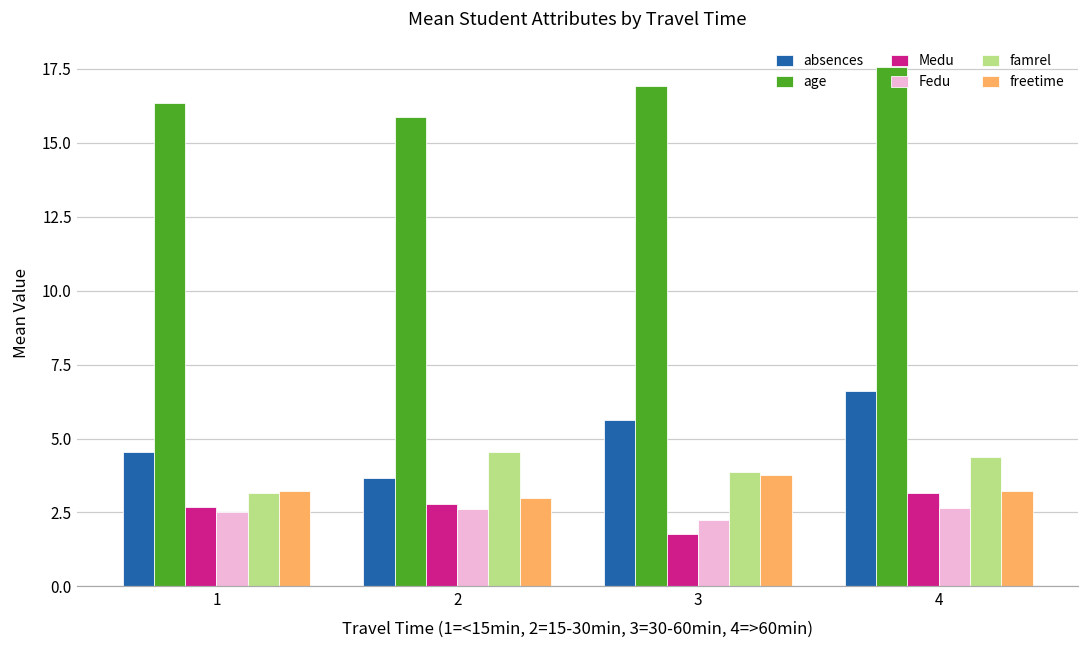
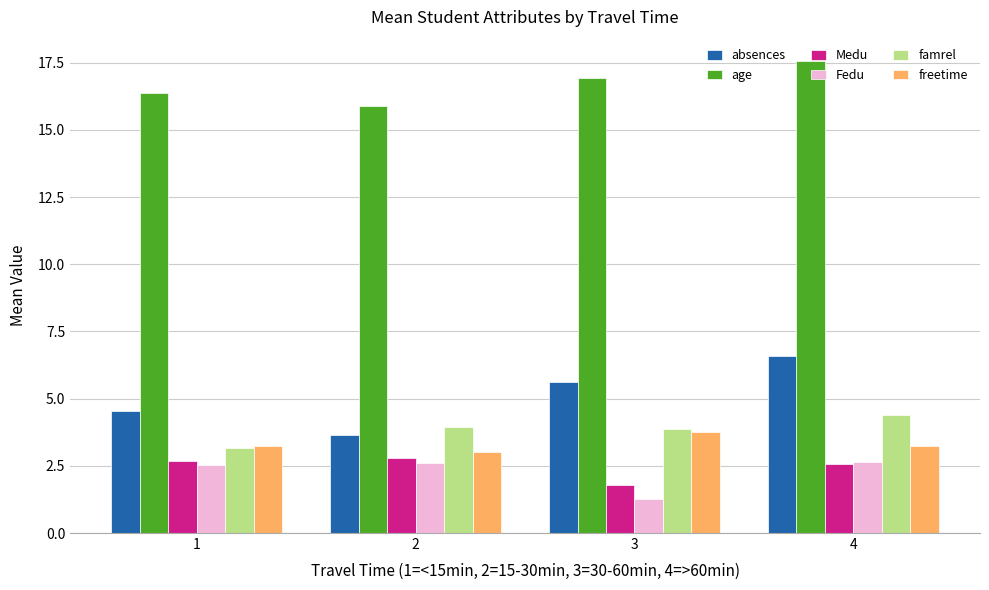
  {
    "absences": {
      "1": 4.5,
      "2": 3.7,
      "3": 5.6,
      "4": 6.6
    },
    "age": {
      "1": 16.4,
      "2": 15.9,
      "3": 16.9,
      "4": 17.6
    },
    "Medu": {
      "1": 2.7,
      "2": 2.8,
      "3": 1.8,
-     "4": 3.2
+     "4": 2.6
    },
    "Fedu": {
      "1": 2.5,
      "2": 2.6,
-     "3": 2.2,
+     "3": 1.3,
      "4": 2.7
    },
    "famrel": {
      "1": 3.2,
-     "2": 4.6,
+     "2": 4.0,
      "3": 3.9,
      "4": 4.4
    },
    "freetime": {
      "1": 3.2,
      "2": 3.0,
      "3": 3.8,
      "4": 3.2
    }
  }
